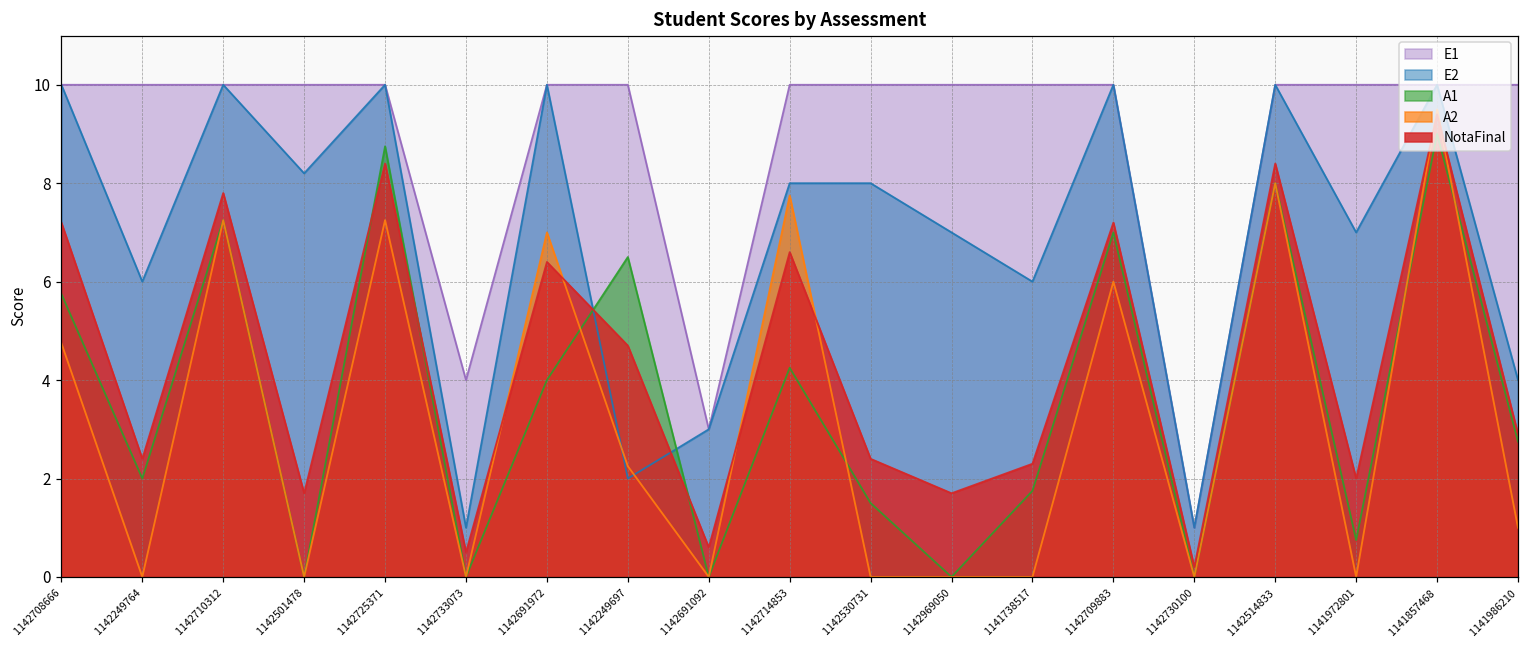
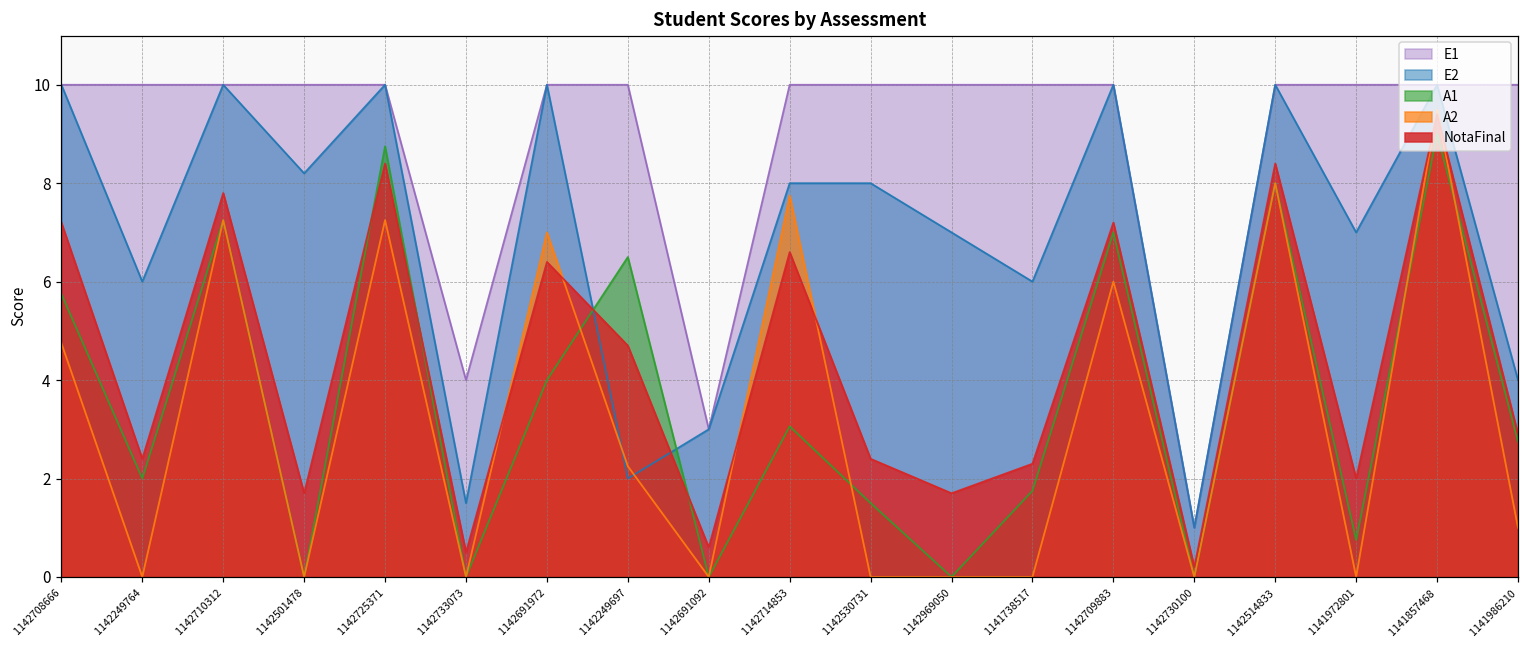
  {
    "E1": {
      "1142249764": 10.0,
      "1142501478": 10.0,
      "1142733073": 4.0,
      "1142249697": 10.0,
      "1142714853": 10.0,
      "1142530731": 10.0,
      "1142969050": 10.0,
      "1141738517": 10.0,
      "1141972801": 10.0,
      "1141986210": 10.0
    },
    "E2": {
      "1142249764": 6.0,
      "1142501478": 8.2,
-     "1142733073": 1.0,
+     "1142733073": 1.5,
      "1142249697": 2.0,
      "1142714853": 8.0,
      "1142530731": 8.0,
      "1142969050": 7.0,
      "1141738517": 6.0,
      "1141972801": 7.0,
      "1141986210": 4.0
    },
    "A1": {
      "1142708666": 5.8,
      "1142249764": 2.0,
      "1142725371": 8.8,
      "1142691972": 4.0,
      "1142249697": 6.5,
-     "1142714853": 4.3,
+     "1142714853": 3.1,
      "1142530731": 1.5,
      "1141738517": 1.8,
      "1142709883": 7.0,
      "1141972801": 0.8,
      "1141986210": 2.8
    },
    "A2": {
      "1142708666": 4.8,
      "1142249764": 0.0,
      "1142725371": 7.3,
      "1142691972": 7.0,
      "1142249697": 2.3,
      "1142714853": 7.8,
      "1142530731": 0.0,
      "1141738517": 0.0,
      "1142709883": 6.0,
      "1141972801": 0.0,
      "1141986210": 1.0
    },
    "NotaFinal": {
      "1142708666": 7.2,
      "1142249764": 2.4,
      "1142710312": 7.8,
      "1142501478": 1.7,
      "1142725371": 8.4,
      "1142733073": 0.5,
      "1142691972": 6.4,
      "1142249697": 4.7,
      "1142691092": 0.6,
      "1142714853": 6.6,
      "1142530731": 2.4,
      "1142969050": 1.7,
      "1141738517": 2.3,
      "1142709883": 7.2,
      "1142730100": 0.2,
      "1142514833": 8.4,
      "1141972801": 2.0,
      "1141986210": 2.9
    }
  }
